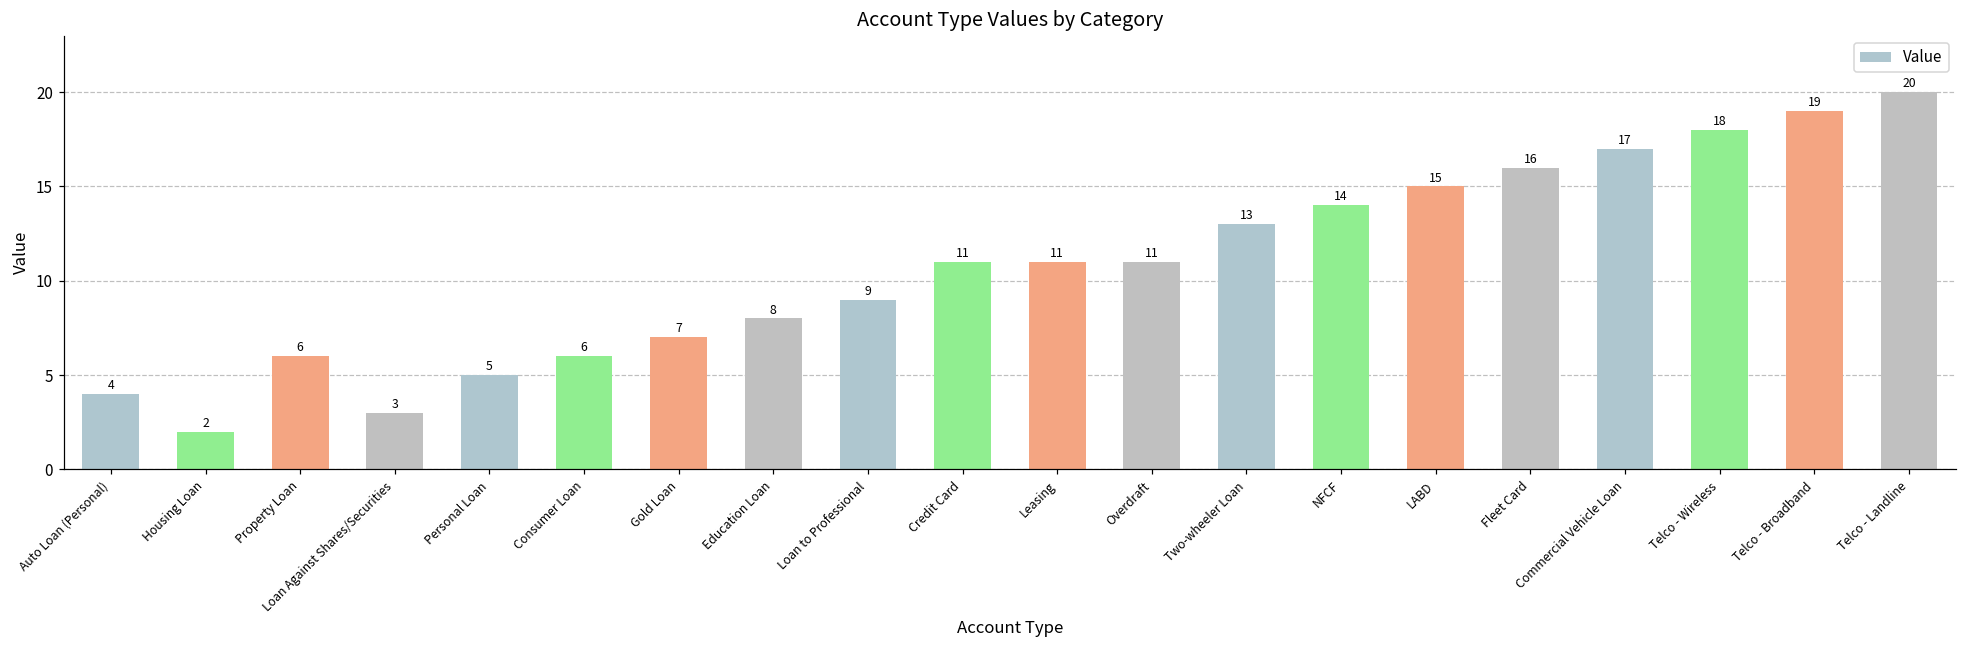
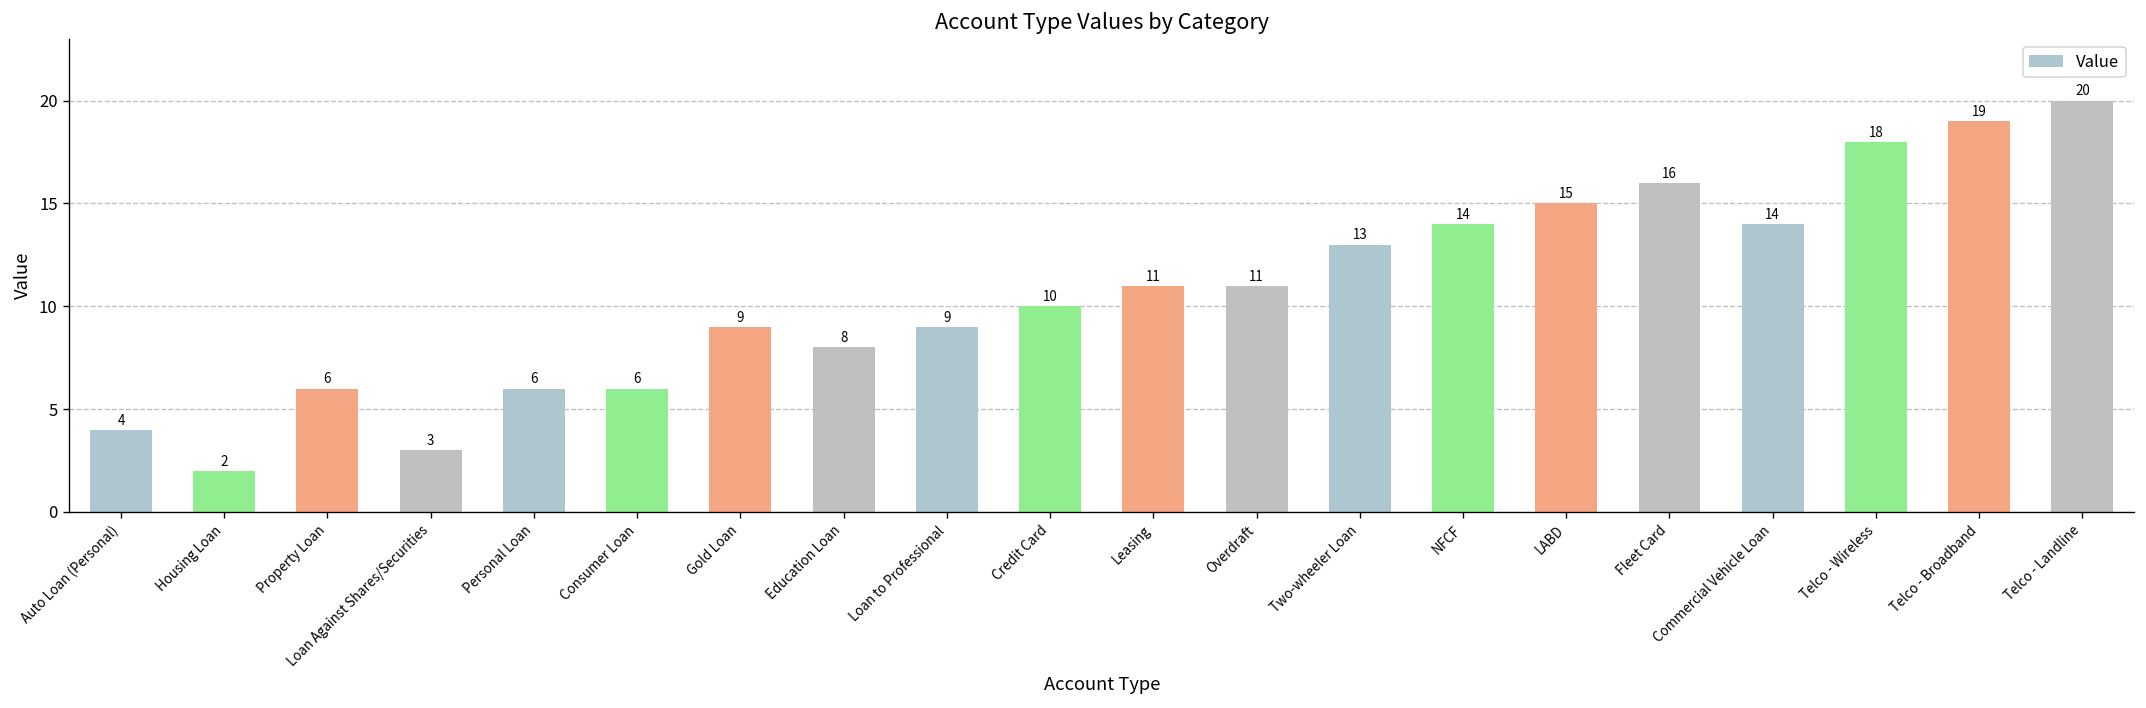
  {
    "Auto Loan (Personal)": 4,
    "Housing Loan": 2,
    "Property Loan": 6,
    "Loan Against Shares/Securities": 3,
-   "Personal Loan": 5,
+   "Personal Loan": 6,
    "Consumer Loan": 6,
-   "Gold Loan": 7,
+   "Gold Loan": 9,
    "Education Loan": 8,
    "Loan to Professional": 9,
-   "Credit Card": 11,
+   "Credit Card": 10,
    "Leasing": 11,
    "Overdraft": 11,
    "Two-wheeler Loan": 13,
    "NFCF": 14,
    "LABD": 15,
    "Fleet Card": 16,
-   "Commercial Vehicle Loan": 17,
+   "Commercial Vehicle Loan": 14,
    "Telco - Wireless": 18,
    "Telco - Broadband": 19,
    "Telco - Landline": 20
  }
